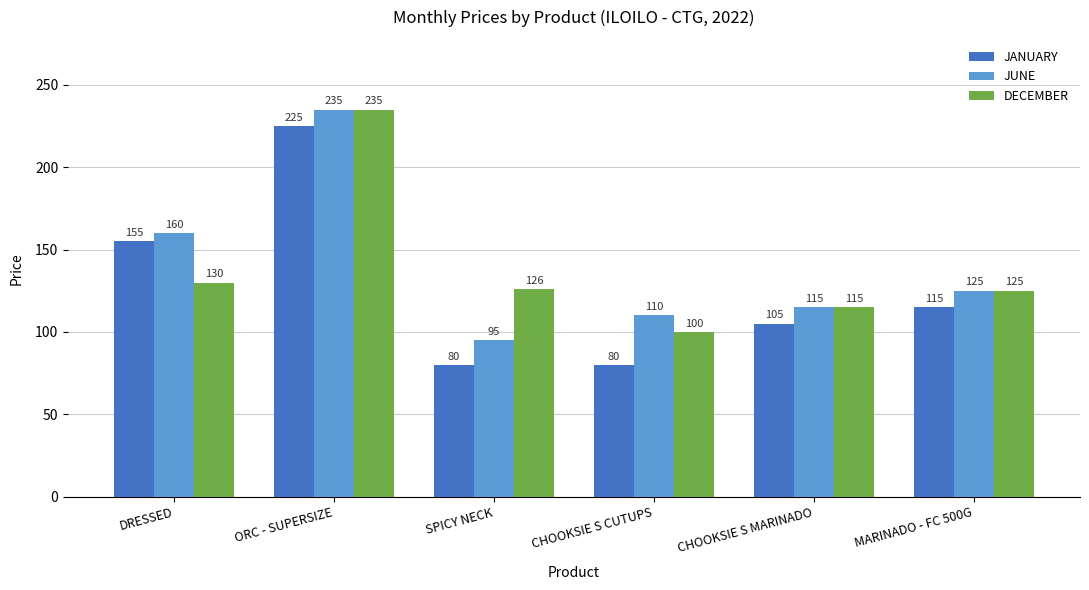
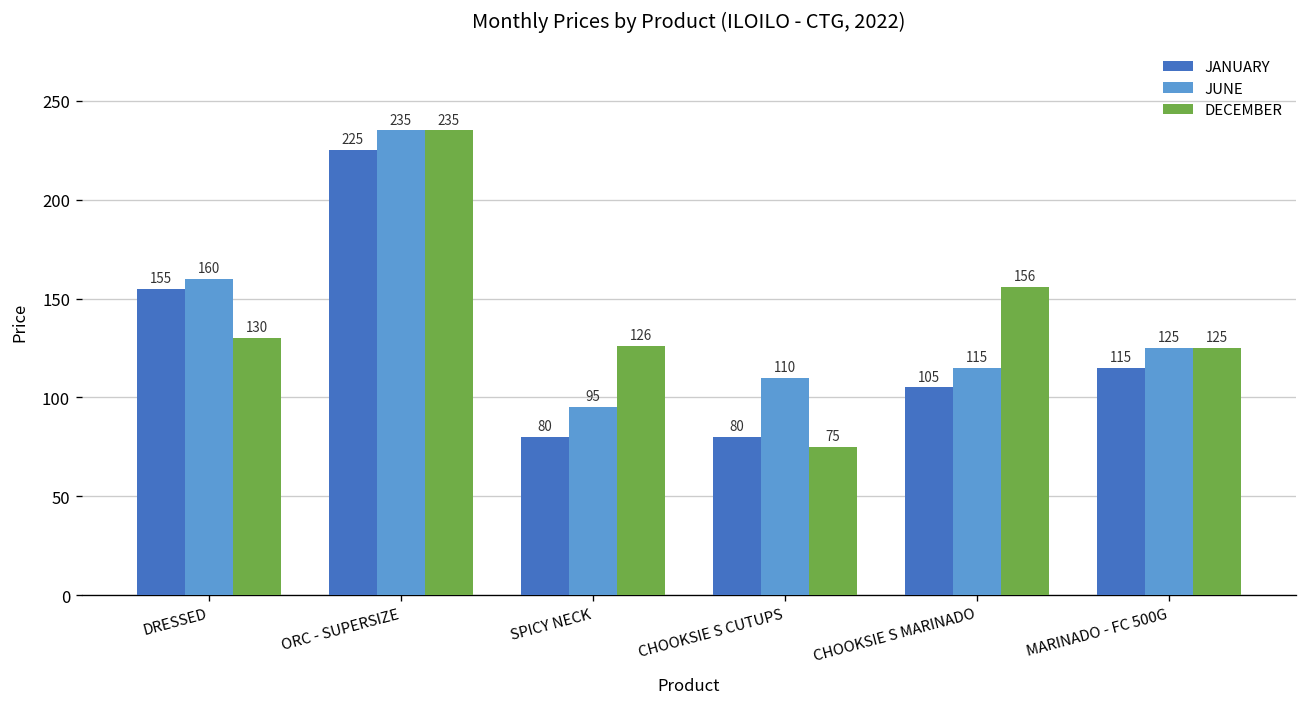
  {
    "DECEMBER": {
      "DRESSED": 130,
      "ORC - SUPERSIZE": 235,
      "SPICY NECK": 126,
-     "CHOOKSIE S CUTUPS": 100,
-     "CHOOKSIE S MARINADO": 115,
+     "CHOOKSIE S CUTUPS": 75,
+     "CHOOKSIE S MARINADO": 156,
      "MARINADO - FC 500G": 125
    }
  }
